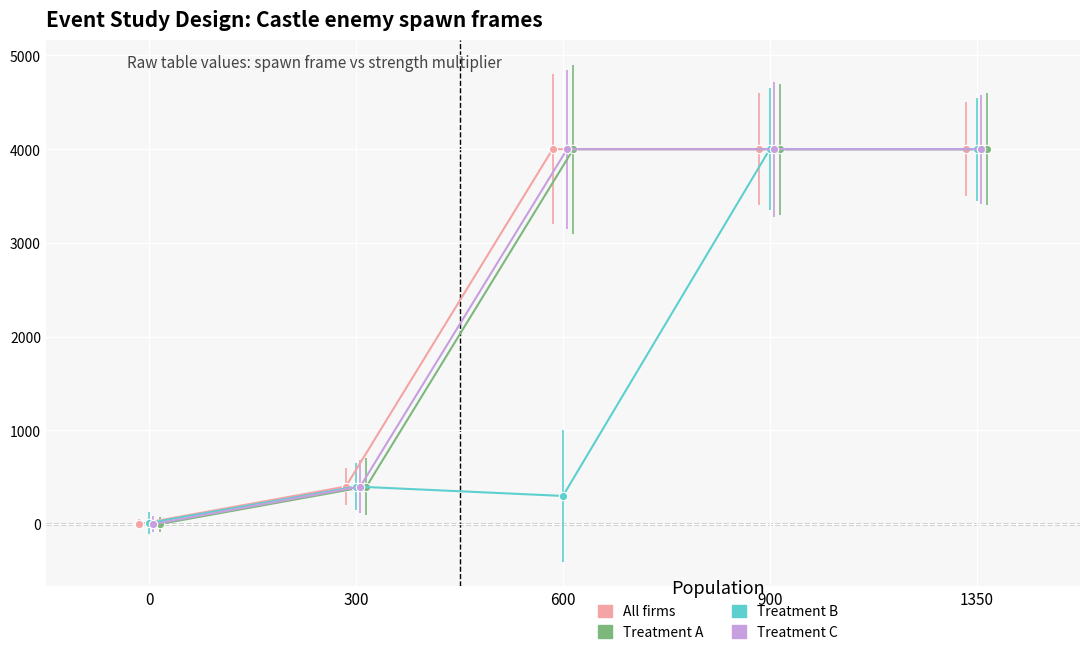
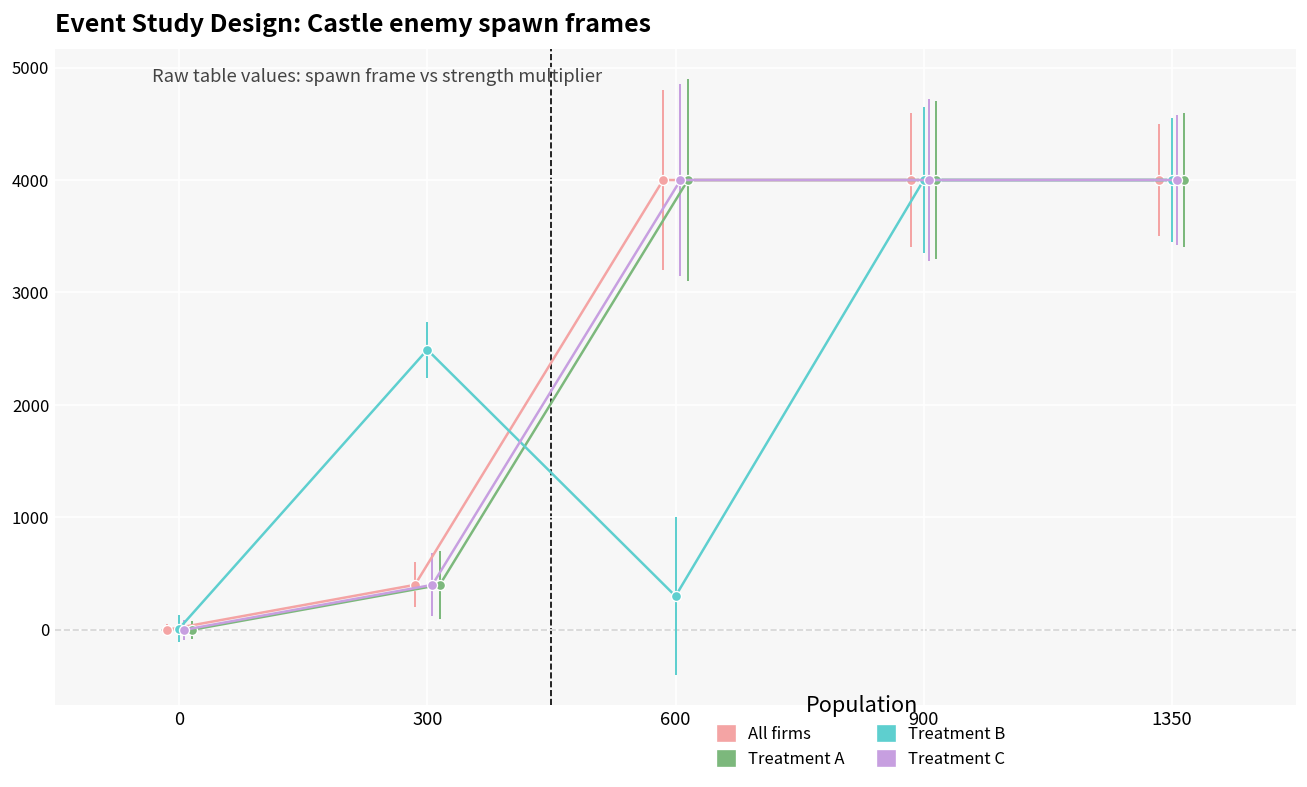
  {
    "Treatment B": {
      "0": 0,
-     "300": 400,
+     "300": 2500,
      "600": 300,
      "900": 4000,
      "1350": 4000
    },
    "Treatment C": {
      "1350": 4000
    }
  }
